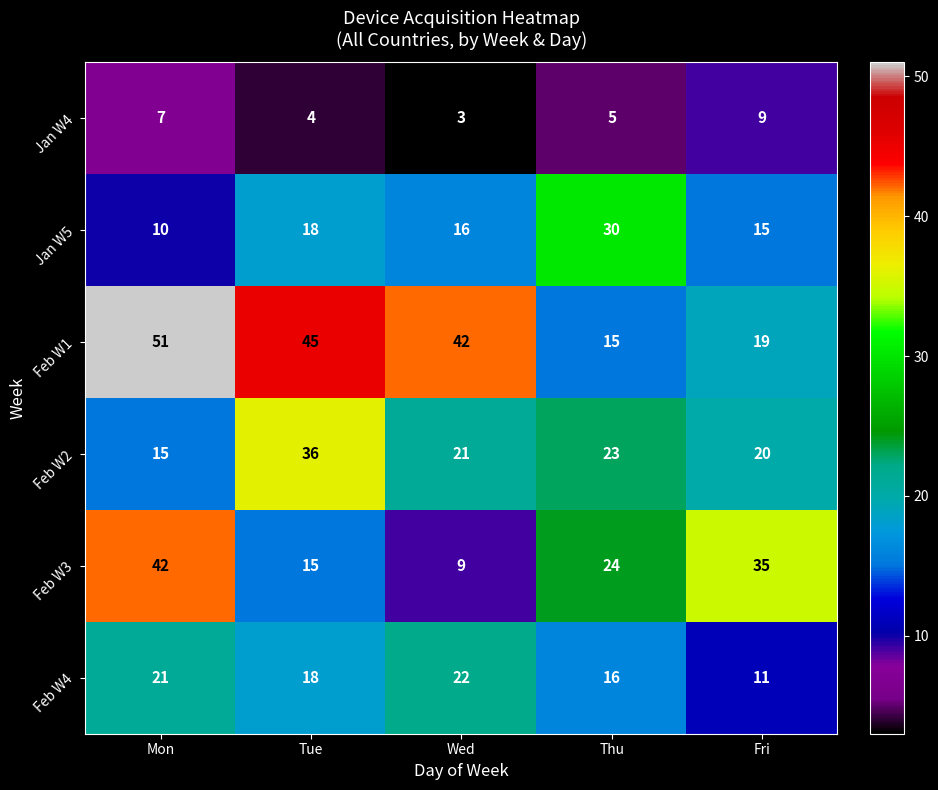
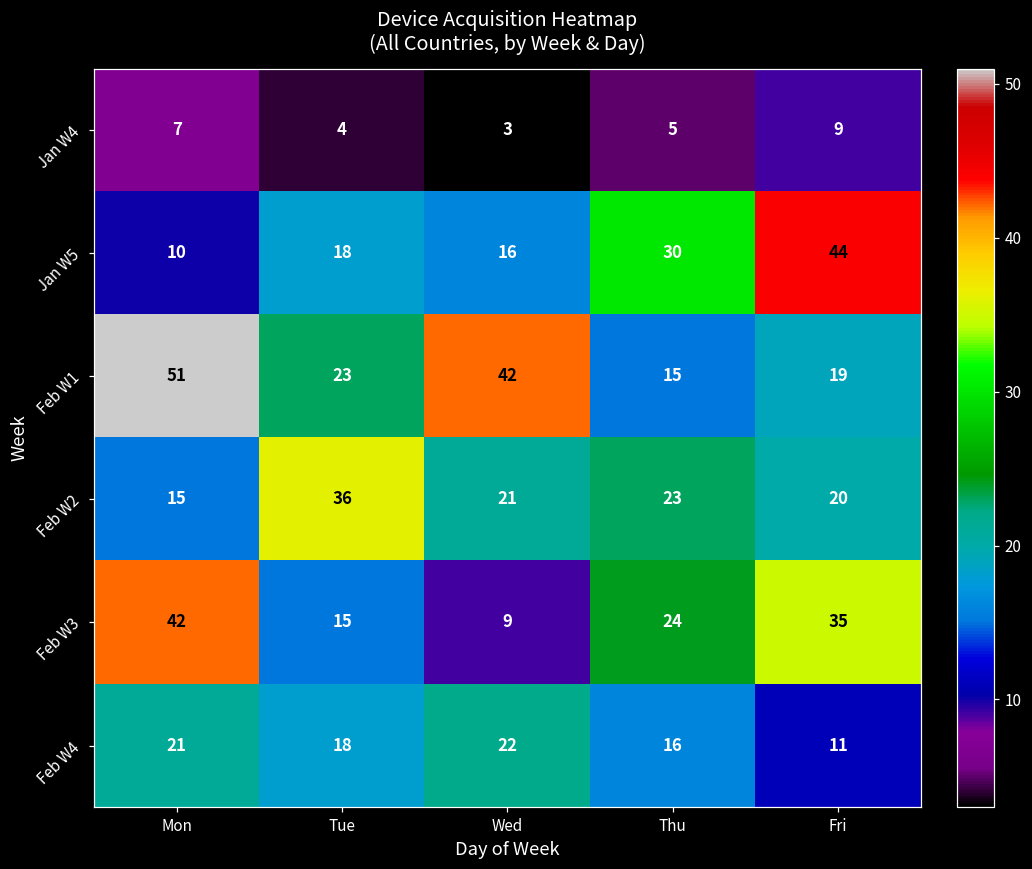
  {
    "Jan W4": {
      "Mon": 7,
      "Tue": 4,
      "Wed": 3,
      "Thu": 5,
      "Fri": 9
    },
    "Jan W5": {
      "Mon": 10,
      "Tue": 18,
      "Wed": 16,
      "Thu": 30,
-     "Fri": 15
+     "Fri": 44
    },
    "Feb W1": {
      "Mon": 51,
-     "Tue": 45,
+     "Tue": 23,
      "Wed": 42,
      "Thu": 15,
      "Fri": 19
    },
    "Feb W2": {
      "Mon": 15,
      "Tue": 36,
      "Wed": 21,
      "Thu": 23,
      "Fri": 20
    },
    "Feb W3": {
      "Mon": 42,
      "Tue": 15,
      "Wed": 9,
      "Thu": 24,
      "Fri": 35
    },
    "Feb W4": {
      "Mon": 21,
      "Tue": 18,
      "Wed": 22,
      "Thu": 16,
      "Fri": 11
    }
  }
